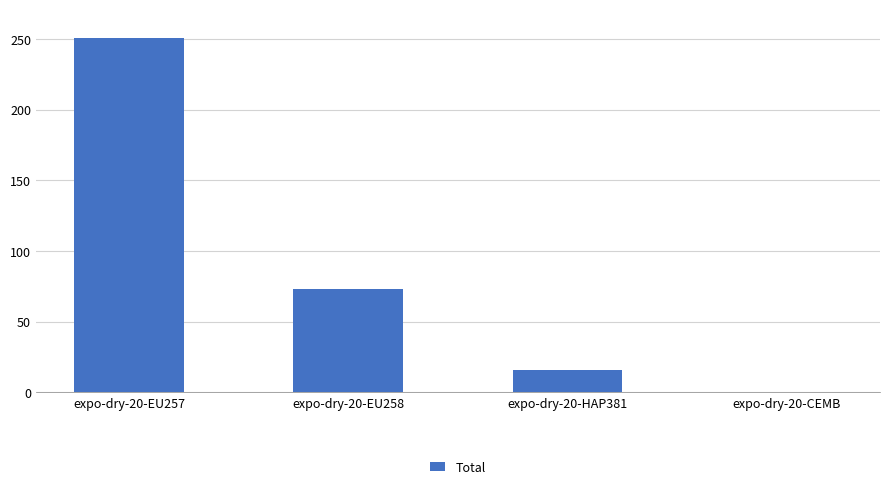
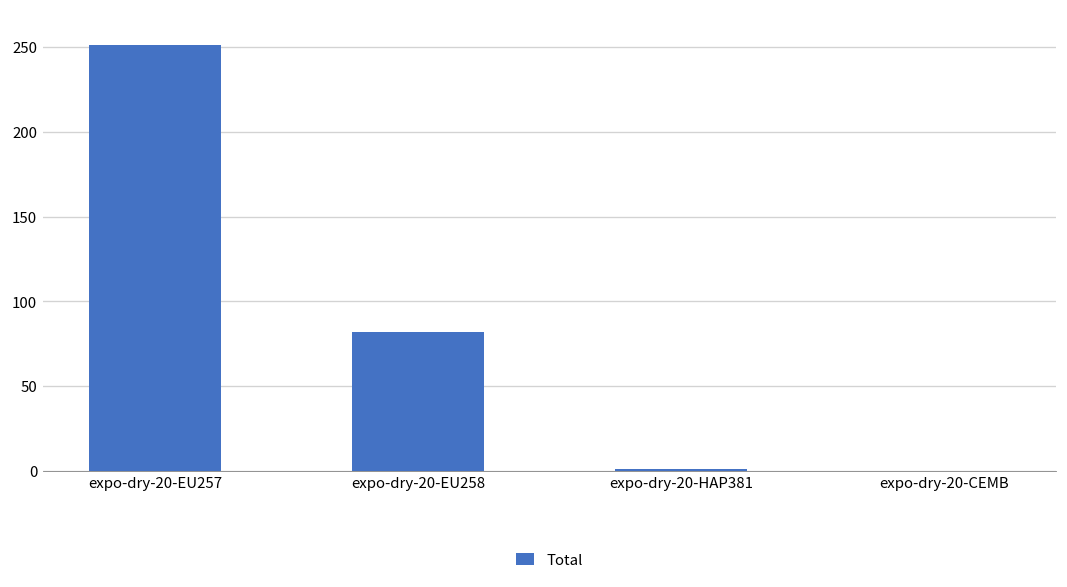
  {
    "expo-dry-20-EU257": 251,
-   "expo-dry-20-EU258": 73,
-   "expo-dry-20-HAP381": 16,
+   "expo-dry-20-EU258": 82,
+   "expo-dry-20-HAP381": 1,
    "expo-dry-20-CEMB": 0
  }
